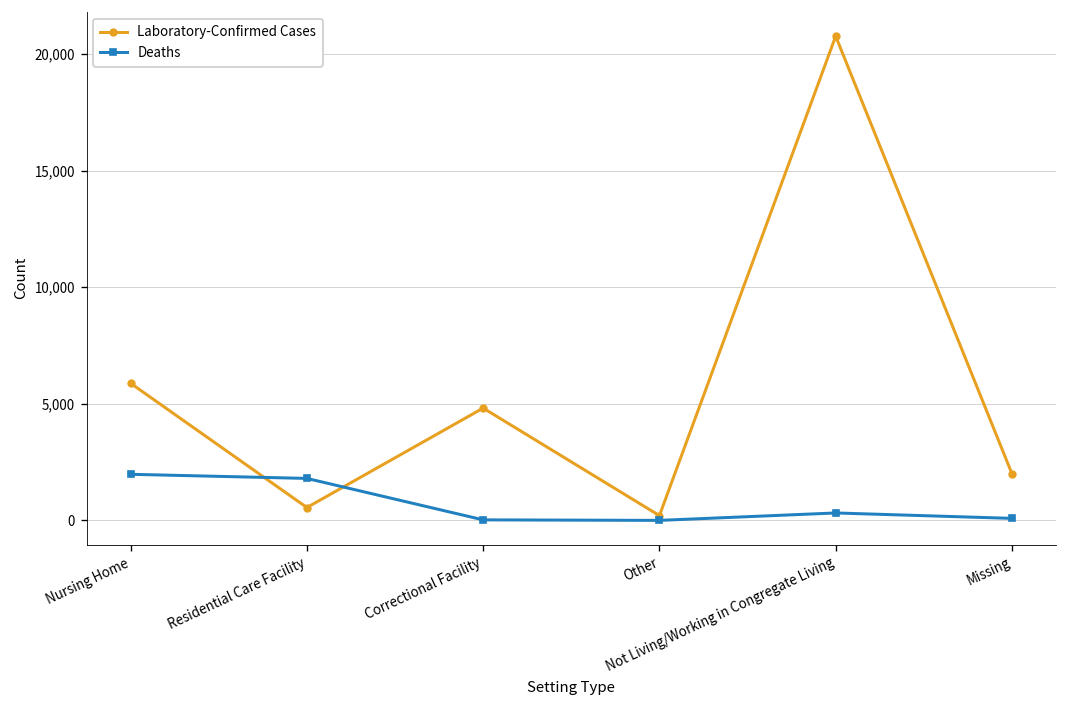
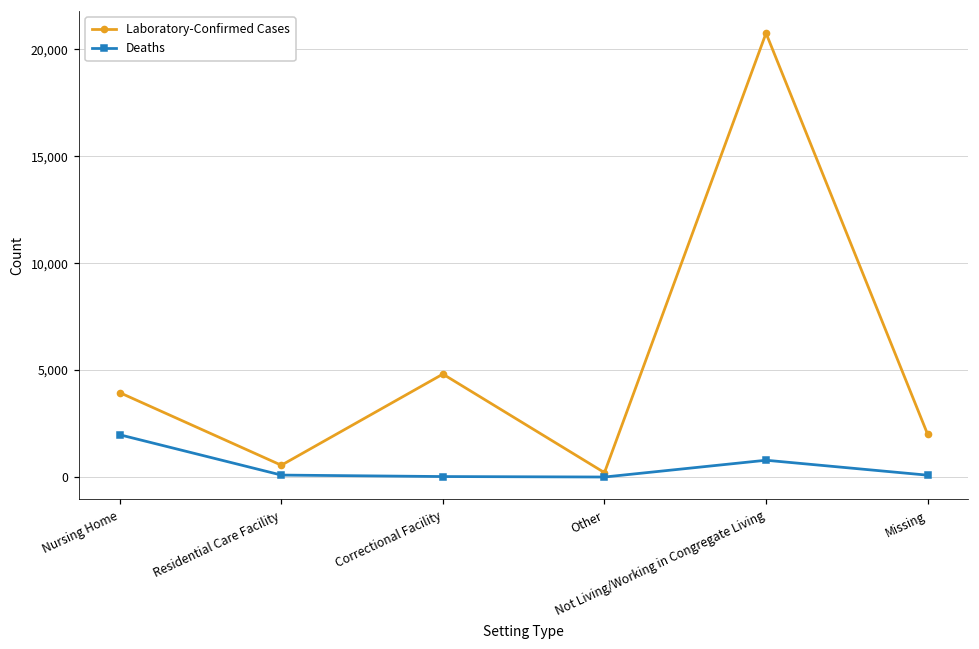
  {
    "Laboratory-Confirmed Cases": {
-     "Nursing Home": "5,900",
+     "Nursing Home": "3,900",
      "Residential Care Facility": "600",
      "Correctional Facility": "4,800",
      "Other": "200",
      "Not Living/Working in Congregate Living": "20,800",
      "Missing": "2,000"
    },
    "Deaths": {
      "Nursing Home": "2,000",
-     "Residential Care Facility": "1,800",
+     "Residential Care Facility": "100",
      "Correctional Facility": "0",
      "Other": "0",
-     "Not Living/Working in Congregate Living": "300",
+     "Not Living/Working in Congregate Living": "800",
      "Missing": "100"
    }
  }
